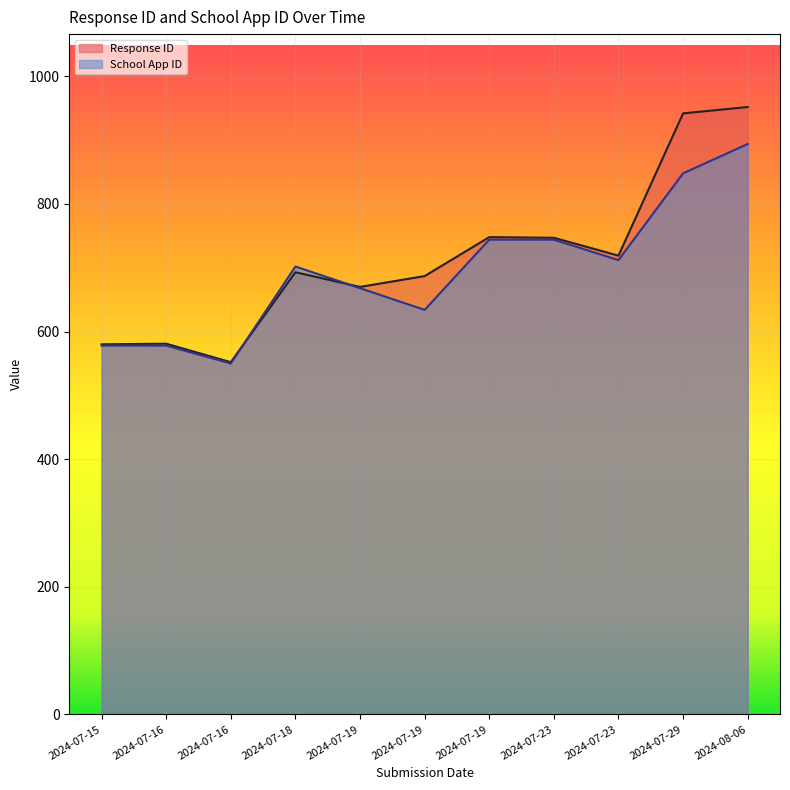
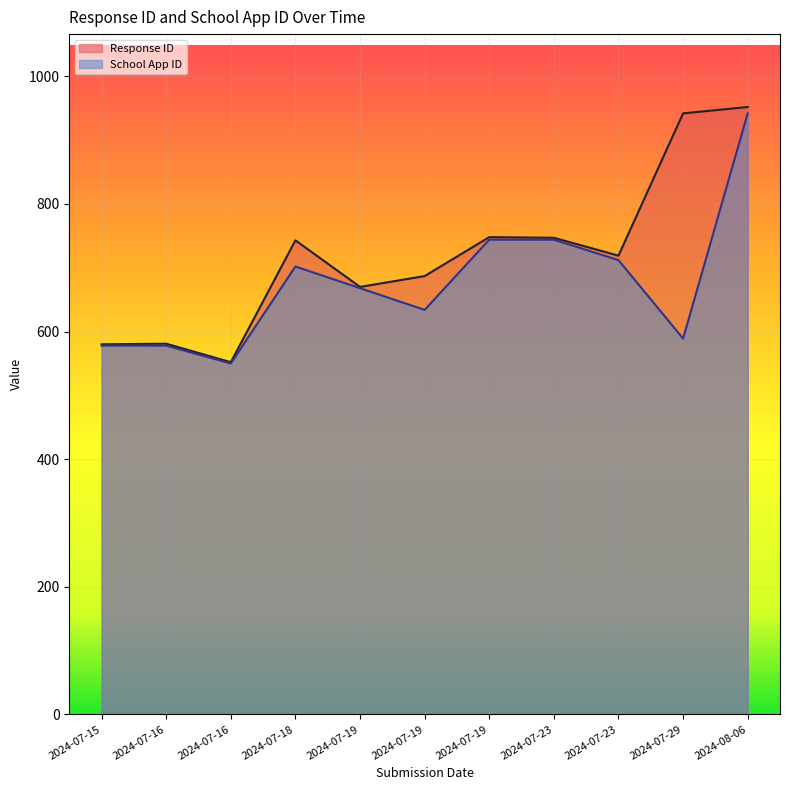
  {
    "Response ID": {
-     "2024-07-18": 690,
+     "2024-07-18": 740,
      "2024-07-29": 940,
      "2024-08-06": 950
    },
    "School App ID": {
      "2024-07-18": 700,
-     "2024-07-29": 850,
-     "2024-08-06": 890
+     "2024-07-29": 590,
+     "2024-08-06": 940
    }
  }
